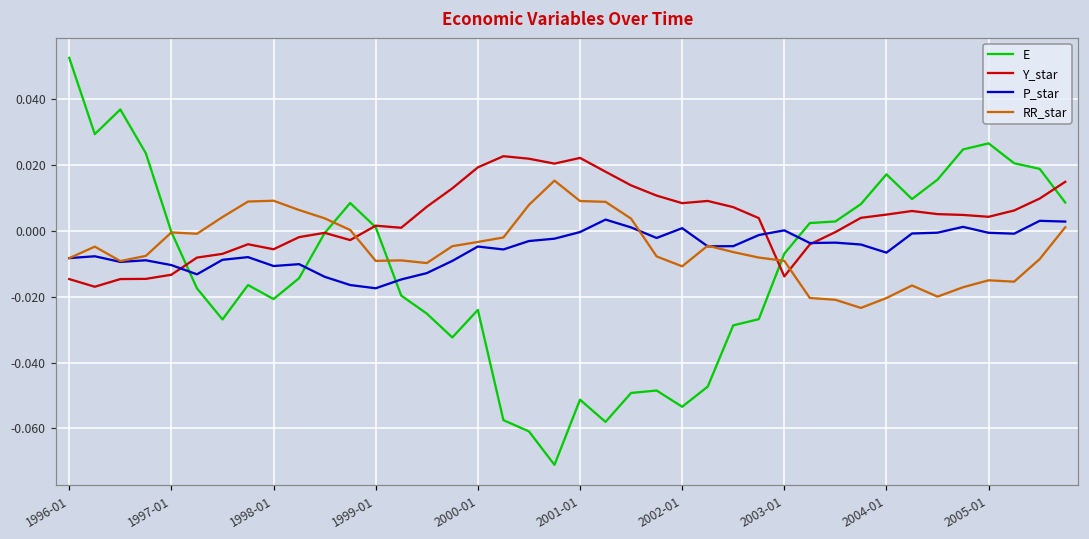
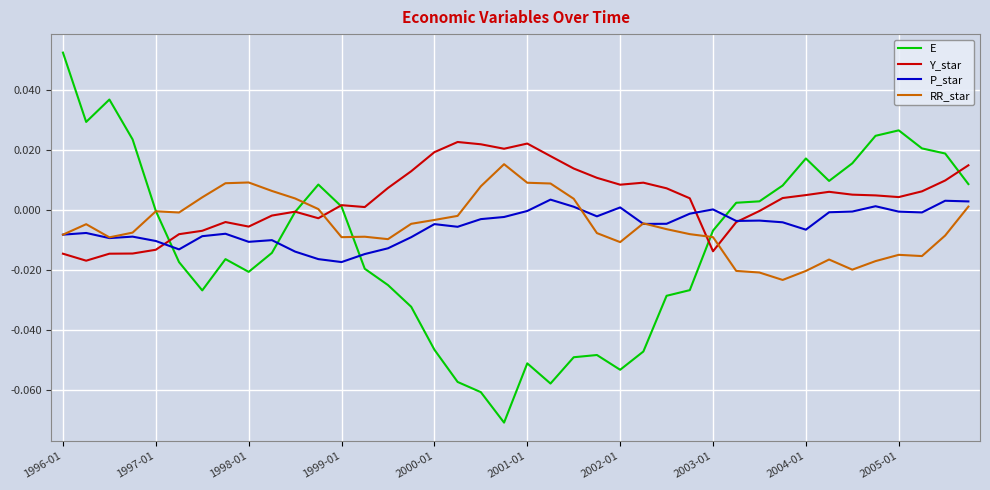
  {
    "E": {
      "1996-01": 0.052,
      "1998-01": -0.021,
-     "2000-01": -0.024,
+     "2000-01": -0.047,
      "2001-01": -0.051,
      "2002-01": -0.053,
      "2003-01": -0.007,
      "2004-01": 0.017,
      "2005-01": 0.026
    },
    "Y_star": {
      "1996-01": -0.015,
      "1997-01": -0.013,
      "1998-01": -0.006,
      "2000-01": 0.019,
      "2001-01": 0.022,
      "2002-01": 0.008,
      "2003-01": -0.014,
      "2004-01": 0.005,
      "2005-01": 0.004
    },
    "P_star": {
      "1997-01": -0.010,
      "1998-01": -0.011,
      "1999-01": -0.017,
      "2000-01": -0.005,
      "2001-01": 0.000,
      "2002-01": 0.001,
      "2003-01": 0.000,
      "2004-01": -0.007,
      "2005-01": -0.001
    },
    "RR_star": {
      "1998-01": 0.009,
      "1999-01": -0.009,
      "2000-01": -0.003,
      "2001-01": 0.009,
      "2002-01": -0.011,
      "2003-01": -0.009,
      "2004-01": -0.020,
      "2005-01": -0.015
    }
  }
